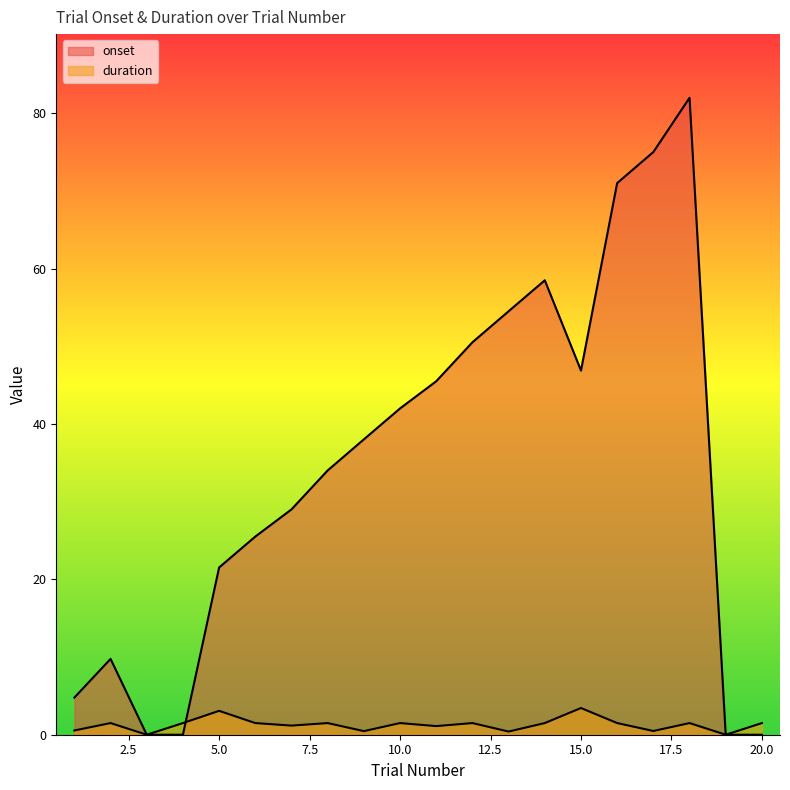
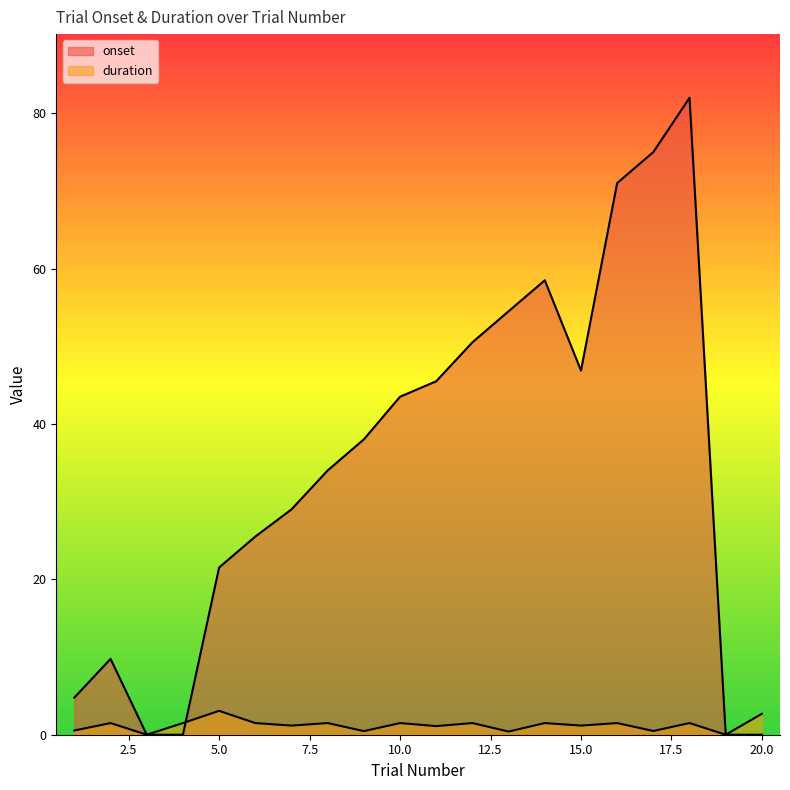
  {
    "onset": {
      "5.0": 22,
-     "10.0": 42,
+     "10.0": 44,
      "15.0": 47,
      "20.0": 0
    },
    "duration": {
      "5.0": 3,
      "10.0": 2,
-     "15.0": 3,
-     "20.0": 2
+     "15.0": 1,
+     "20.0": 3
    }
  }
